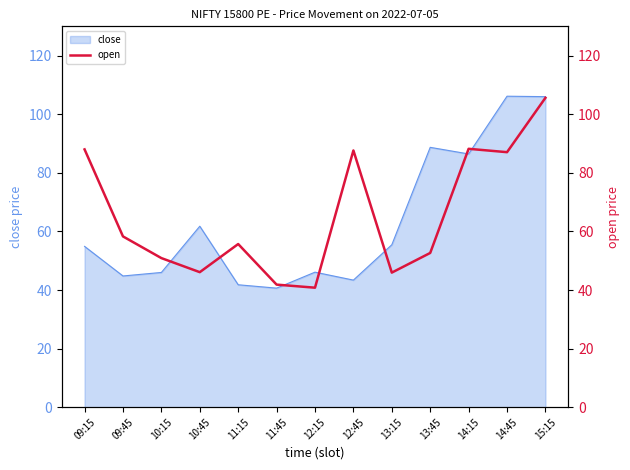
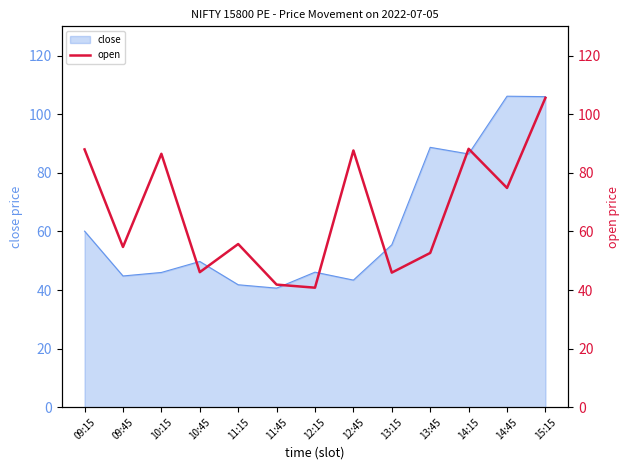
  {
    "close": {
-     "09:15": 55,
+     "09:15": 60,
      "09:45": 45,
      "10:15": 46,
-     "10:45": 62,
+     "10:45": 50,
      "11:15": 42,
      "11:45": 41,
      "12:15": 46,
      "12:45": 43,
      "13:15": 55,
      "13:45": 89,
      "14:15": 86,
      "14:45": 106,
      "15:15": 106
    },
    "open": {
      "09:15": 88,
-     "09:45": 58,
-     "10:15": 51,
+     "09:45": 55,
+     "10:15": 87,
      "10:45": 46,
      "11:15": 56,
      "11:45": 42,
      "12:15": 41,
      "12:45": 88,
      "13:15": 46,
      "13:45": 53,
      "14:15": 88,
-     "14:45": 87,
+     "14:45": 75,
      "15:15": 106
    }
  }
